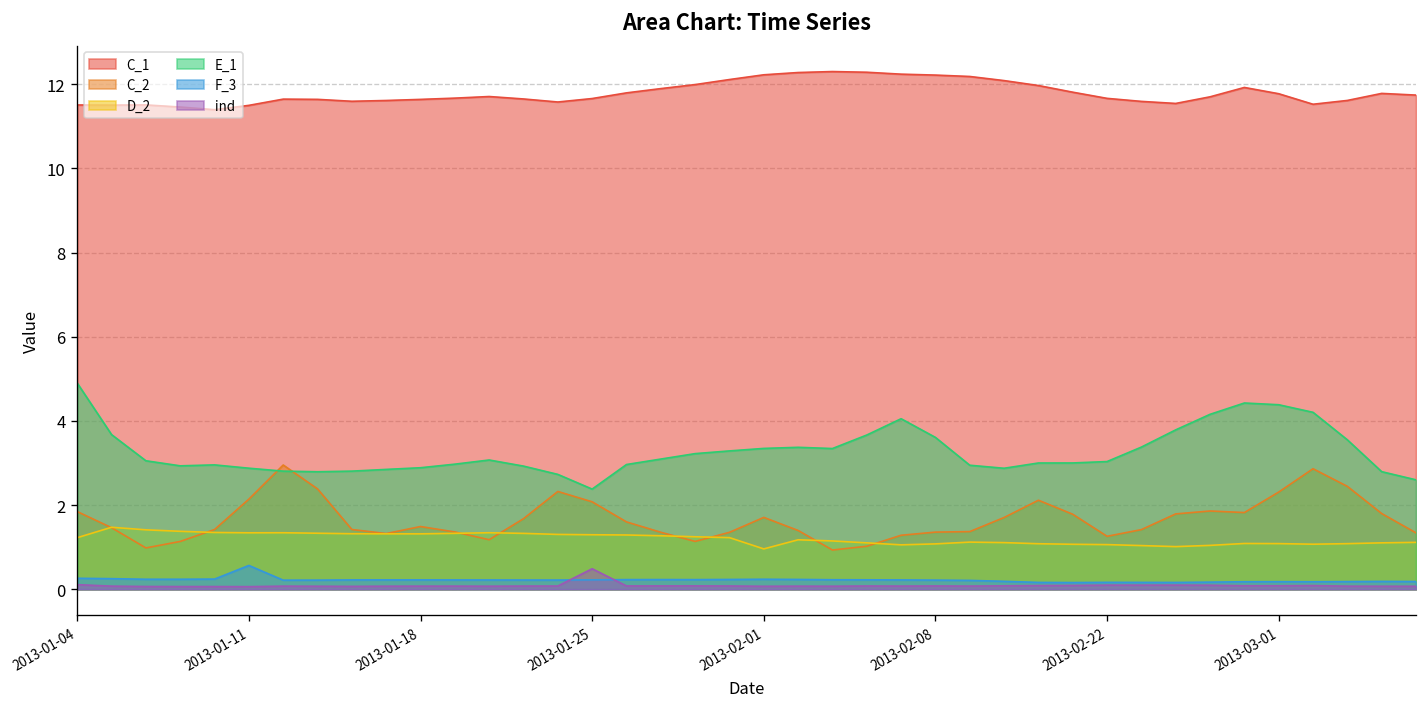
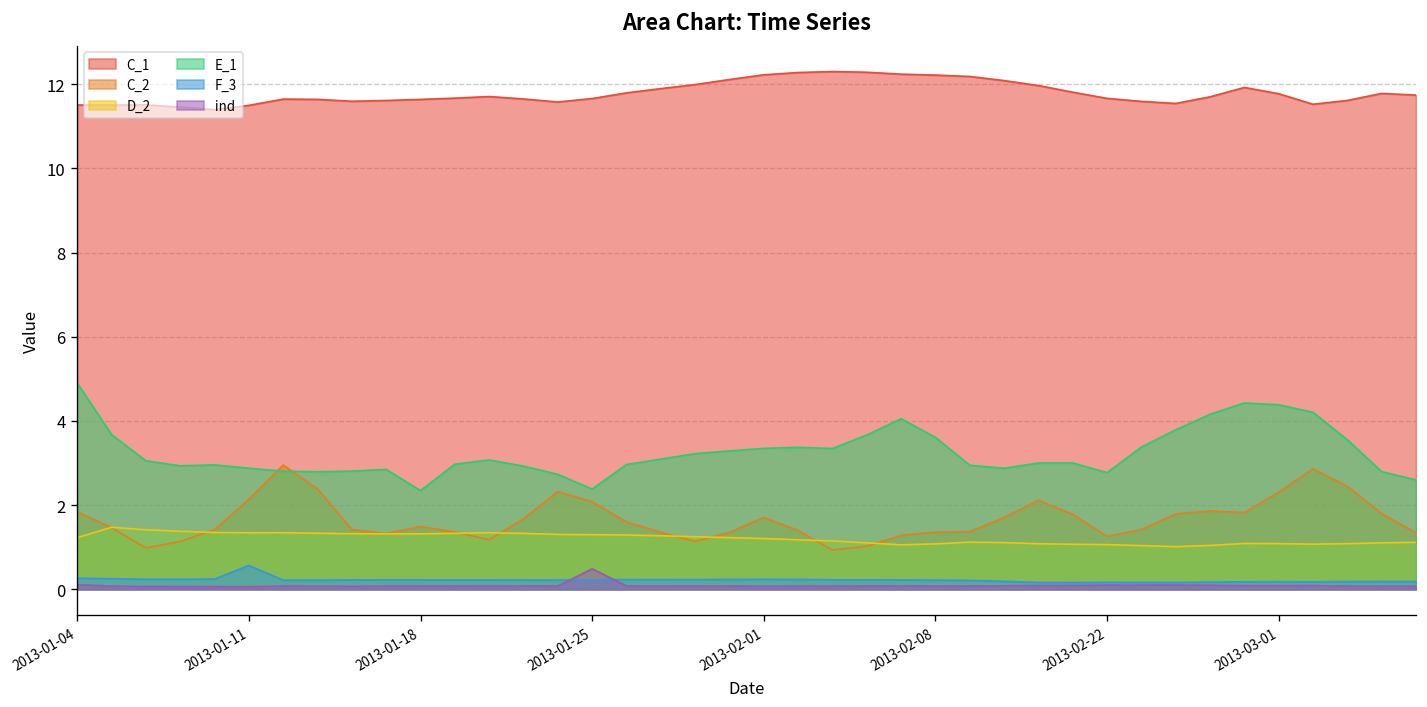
  {
    "D_2": {
      "2013-01-04": 1.2,
      "2013-01-11": 1.3,
      "2013-01-18": 1.3,
      "2013-01-25": 1.3,
-     "2013-02-01": 1.0,
+     "2013-02-01": 1.2,
      "2013-02-08": 1.1,
      "2013-02-22": 1.1,
      "2013-03-01": 1.1
    },
    "E_1": {
      "2013-01-04": 4.9,
      "2013-01-11": 2.9,
-     "2013-01-18": 2.9,
+     "2013-01-18": 2.3,
      "2013-01-25": 2.4,
      "2013-02-01": 3.3,
      "2013-02-08": 3.6,
-     "2013-02-22": 3.0,
+     "2013-02-22": 2.8,
      "2013-03-01": 4.4
    },
    "F_3": {
      "2013-01-04": 0.3,
      "2013-01-11": 0.6,
      "2013-01-18": 0.2,
      "2013-01-25": 0.2,
      "2013-02-01": 0.2,
      "2013-02-08": 0.2,
      "2013-03-01": 0.2
    },
    "ind": {
      "2013-01-04": 0.1,
      "2013-01-11": 0.1,
      "2013-01-18": 0.1,
      "2013-01-25": 0.5,
      "2013-02-01": 0.1,
      "2013-02-08": 0.1,
      "2013-03-01": 0.1
    }
  }
